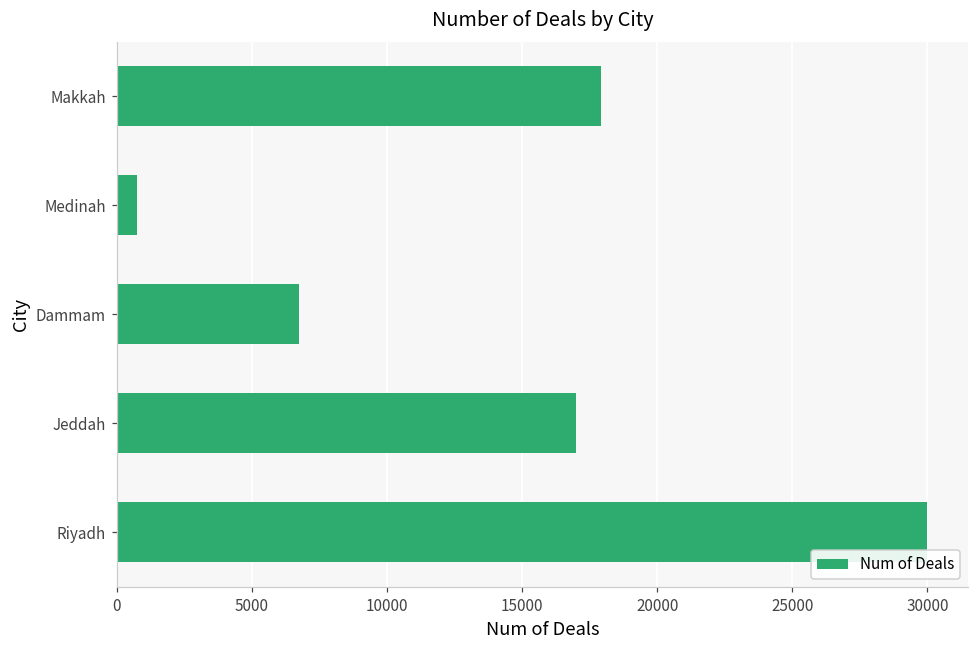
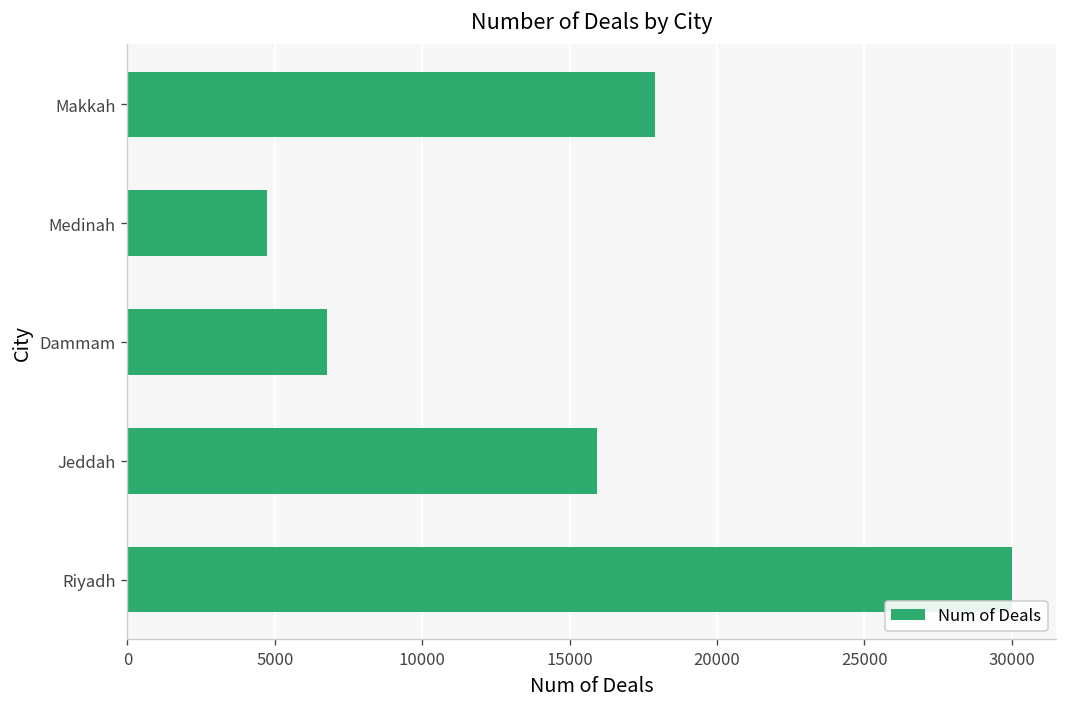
  {
    "Makkah": 17900,
-   "Medinah": 700,
+   "Medinah": 4700,
    "Dammam": 6800,
-   "Jeddah": 17000,
+   "Jeddah": 15900,
    "Riyadh": 30000
  }
